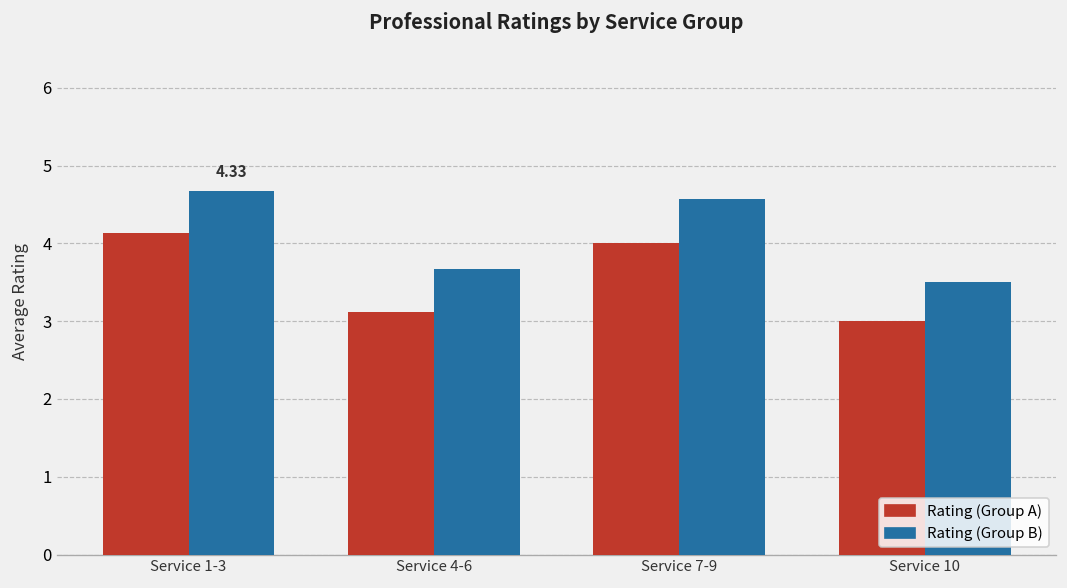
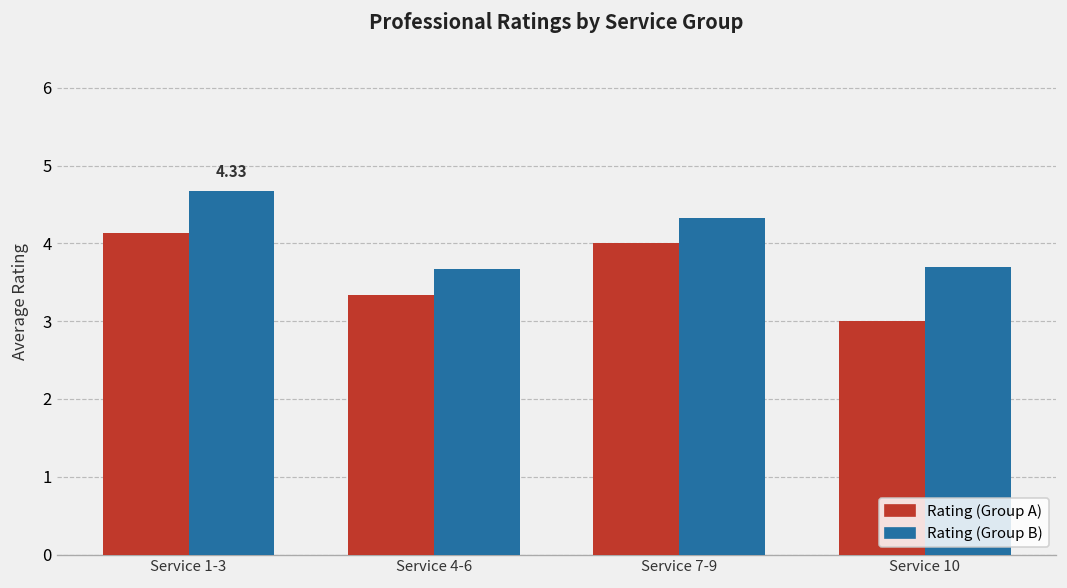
  {
    "Rating (Group A)": {
      "Service 1-3": 4.1,
-     "Service 4-6": 3.1,
+     "Service 4-6": 3.3,
      "Service 7-9": 4.0,
      "Service 10": 3.0
    },
    "Rating (Group B)": {
      "Service 4-6": 3.7,
-     "Service 7-9": 4.6,
-     "Service 10": 3.5
+     "Service 7-9": 4.3,
+     "Service 10": 3.7
    }
  }
